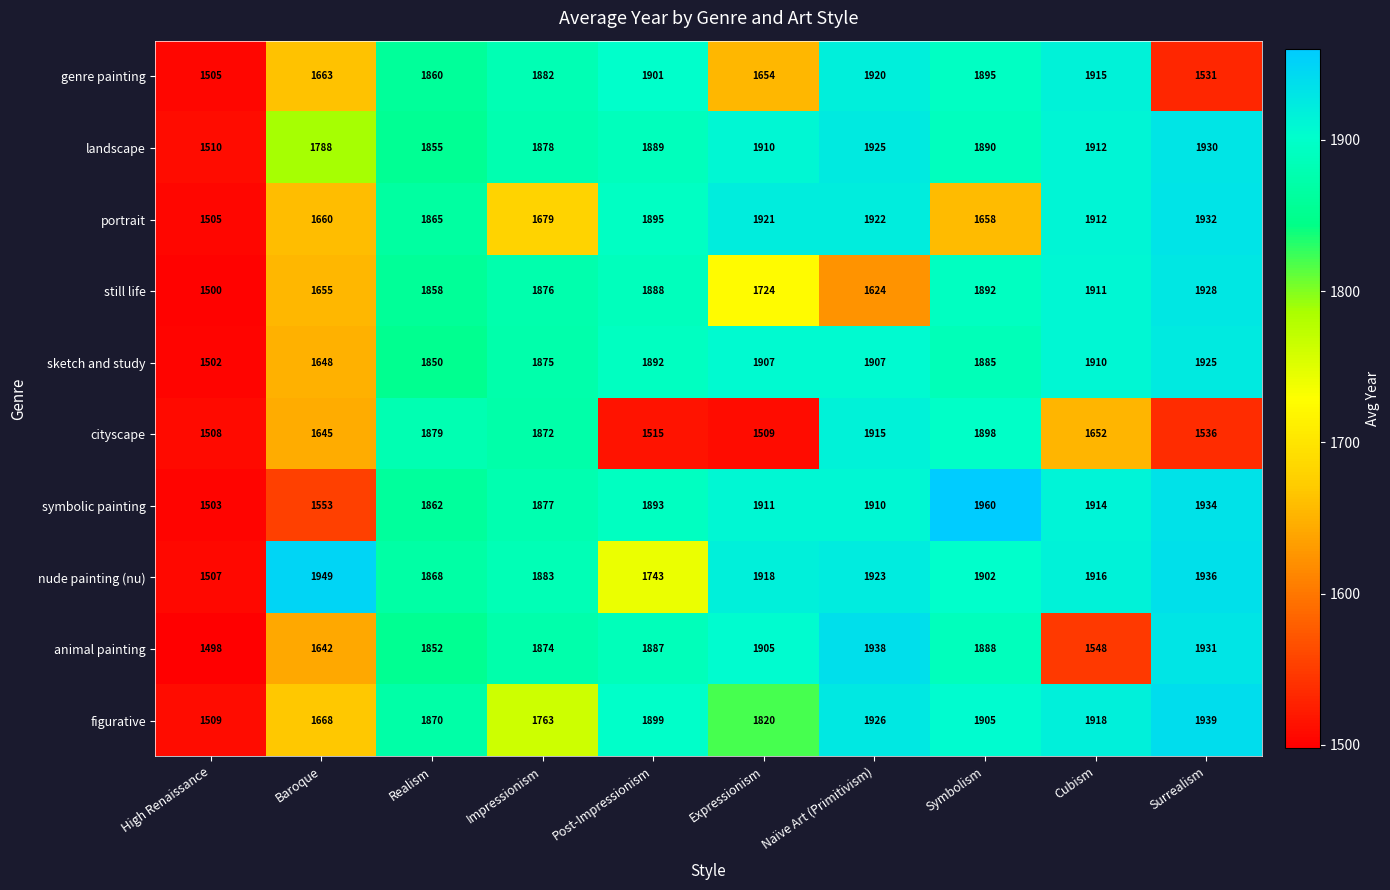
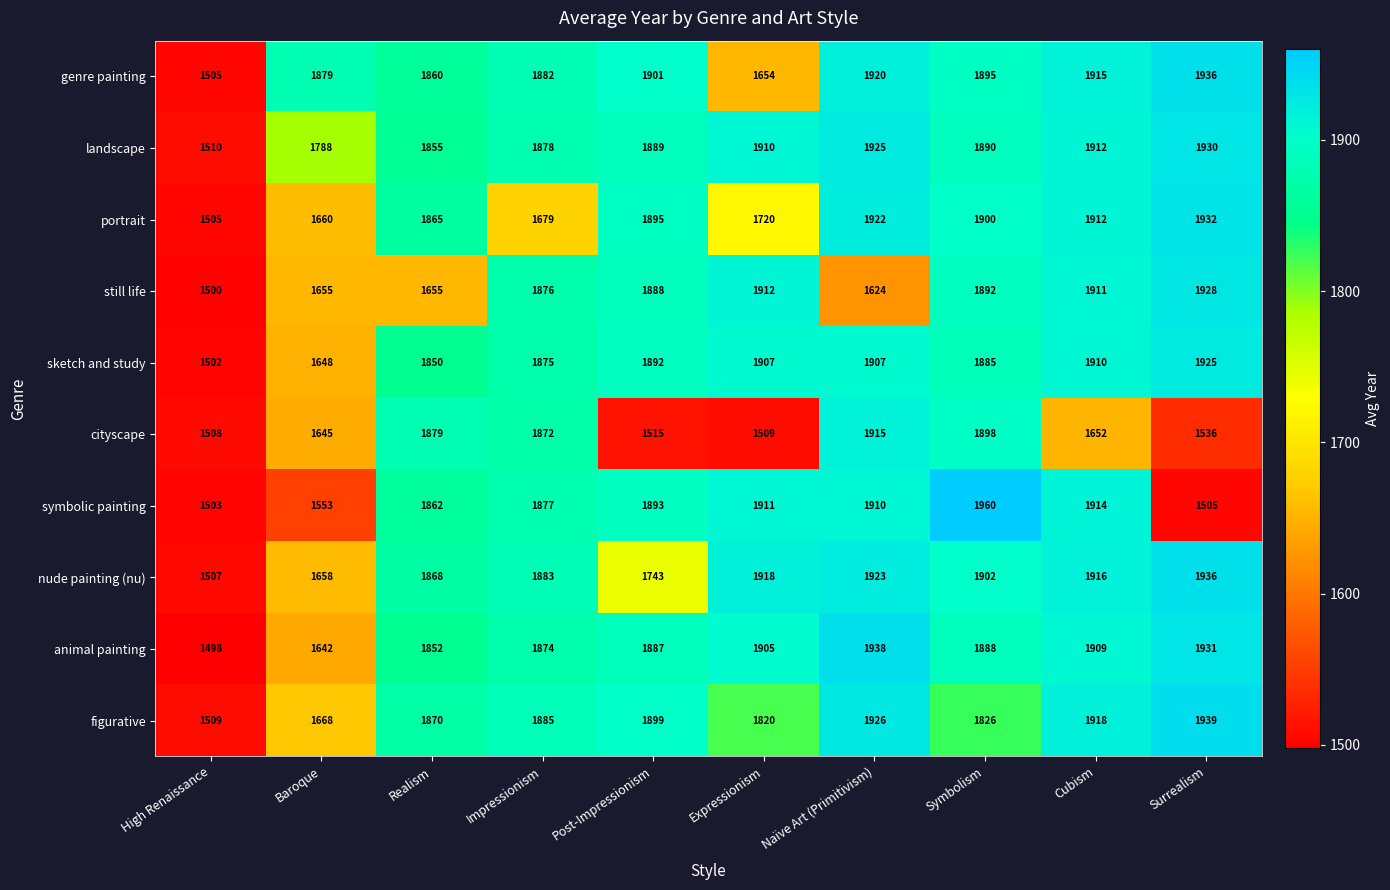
  {
    "genre painting": {
      "High Renaissance": 1505,
-     "Baroque": 1663,
+     "Baroque": 1879,
      "Realism": 1860,
      "Impressionism": 1882,
      "Post-Impressionism": 1901,
      "Expressionism": 1654,
      "Naïve Art (Primitivism)": 1920,
      "Symbolism": 1895,
      "Cubism": 1915,
-     "Surrealism": 1531
+     "Surrealism": 1936
    },
    "landscape": {
      "High Renaissance": 1510,
      "Baroque": 1788,
      "Realism": 1855,
      "Impressionism": 1878,
      "Post-Impressionism": 1889,
      "Expressionism": 1910,
      "Naïve Art (Primitivism)": 1925,
      "Symbolism": 1890,
      "Cubism": 1912,
      "Surrealism": 1930
    },
    "portrait": {
      "High Renaissance": 1505,
      "Baroque": 1660,
      "Realism": 1865,
      "Impressionism": 1679,
      "Post-Impressionism": 1895,
-     "Expressionism": 1921,
+     "Expressionism": 1720,
      "Naïve Art (Primitivism)": 1922,
-     "Symbolism": 1658,
+     "Symbolism": 1900,
      "Cubism": 1912,
      "Surrealism": 1932
    },
    "still life": {
      "High Renaissance": 1500,
      "Baroque": 1655,
-     "Realism": 1858,
+     "Realism": 1655,
      "Impressionism": 1876,
      "Post-Impressionism": 1888,
-     "Expressionism": 1724,
+     "Expressionism": 1912,
      "Naïve Art (Primitivism)": 1624,
      "Symbolism": 1892,
      "Cubism": 1911,
      "Surrealism": 1928
    },
    "sketch and study": {
      "High Renaissance": 1502,
      "Baroque": 1648,
      "Realism": 1850,
      "Impressionism": 1875,
      "Post-Impressionism": 1892,
      "Expressionism": 1907,
      "Naïve Art (Primitivism)": 1907,
      "Symbolism": 1885,
      "Cubism": 1910,
      "Surrealism": 1925
    },
    "cityscape": {
      "High Renaissance": 1508,
      "Baroque": 1645,
      "Realism": 1879,
      "Impressionism": 1872,
      "Post-Impressionism": 1515,
      "Expressionism": 1509,
      "Naïve Art (Primitivism)": 1915,
      "Symbolism": 1898,
      "Cubism": 1652,
      "Surrealism": 1536
    },
    "symbolic painting": {
      "High Renaissance": 1503,
      "Baroque": 1553,
      "Realism": 1862,
      "Impressionism": 1877,
      "Post-Impressionism": 1893,
      "Expressionism": 1911,
      "Naïve Art (Primitivism)": 1910,
      "Symbolism": 1960,
      "Cubism": 1914,
-     "Surrealism": 1934
+     "Surrealism": 1505
    },
    "nude painting (nu)": {
      "High Renaissance": 1507,
-     "Baroque": 1949,
+     "Baroque": 1658,
      "Realism": 1868,
      "Impressionism": 1883,
      "Post-Impressionism": 1743,
      "Expressionism": 1918,
      "Naïve Art (Primitivism)": 1923,
      "Symbolism": 1902,
      "Cubism": 1916,
      "Surrealism": 1936
    },
    "animal painting": {
      "High Renaissance": 1498,
      "Baroque": 1642,
      "Realism": 1852,
      "Impressionism": 1874,
      "Post-Impressionism": 1887,
      "Expressionism": 1905,
      "Naïve Art (Primitivism)": 1938,
      "Symbolism": 1888,
-     "Cubism": 1548,
+     "Cubism": 1909,
      "Surrealism": 1931
    },
    "figurative": {
      "High Renaissance": 1509,
      "Baroque": 1668,
      "Realism": 1870,
-     "Impressionism": 1763,
+     "Impressionism": 1885,
      "Post-Impressionism": 1899,
      "Expressionism": 1820,
      "Naïve Art (Primitivism)": 1926,
-     "Symbolism": 1905,
+     "Symbolism": 1826,
      "Cubism": 1918,
      "Surrealism": 1939
    }
  }
